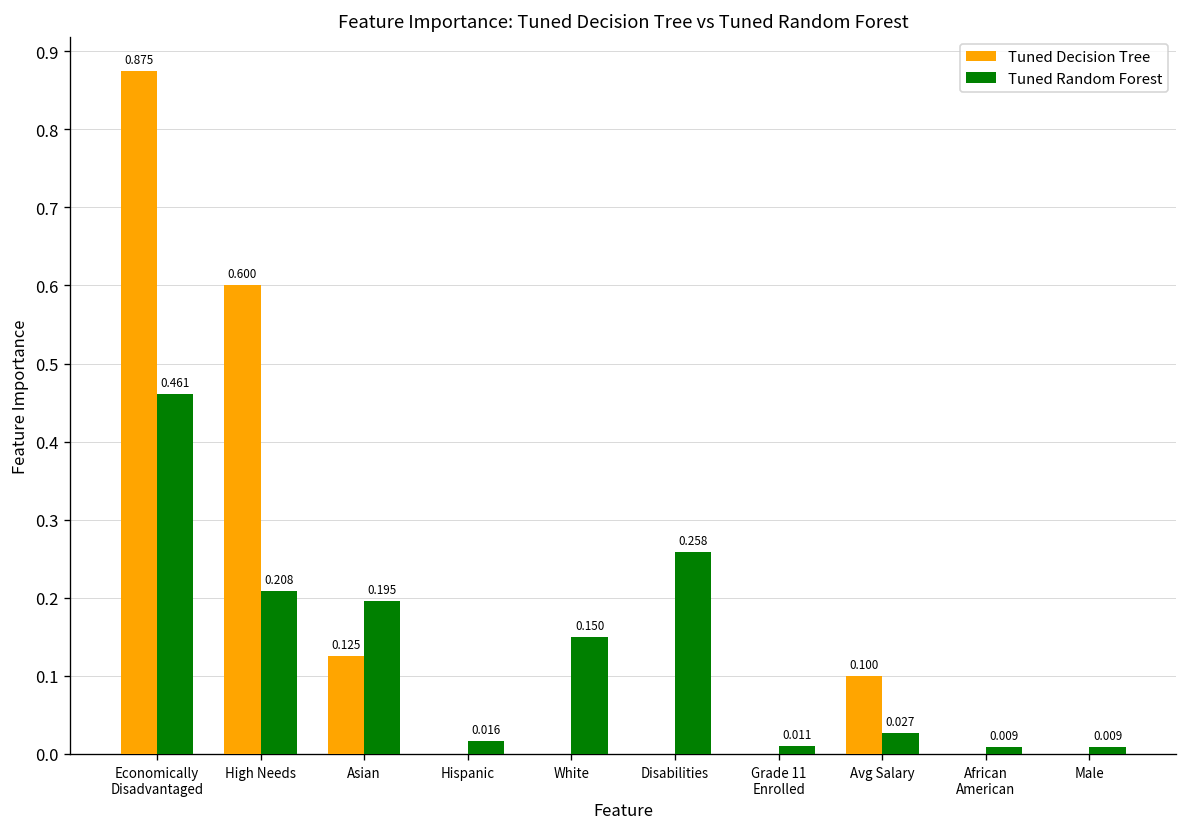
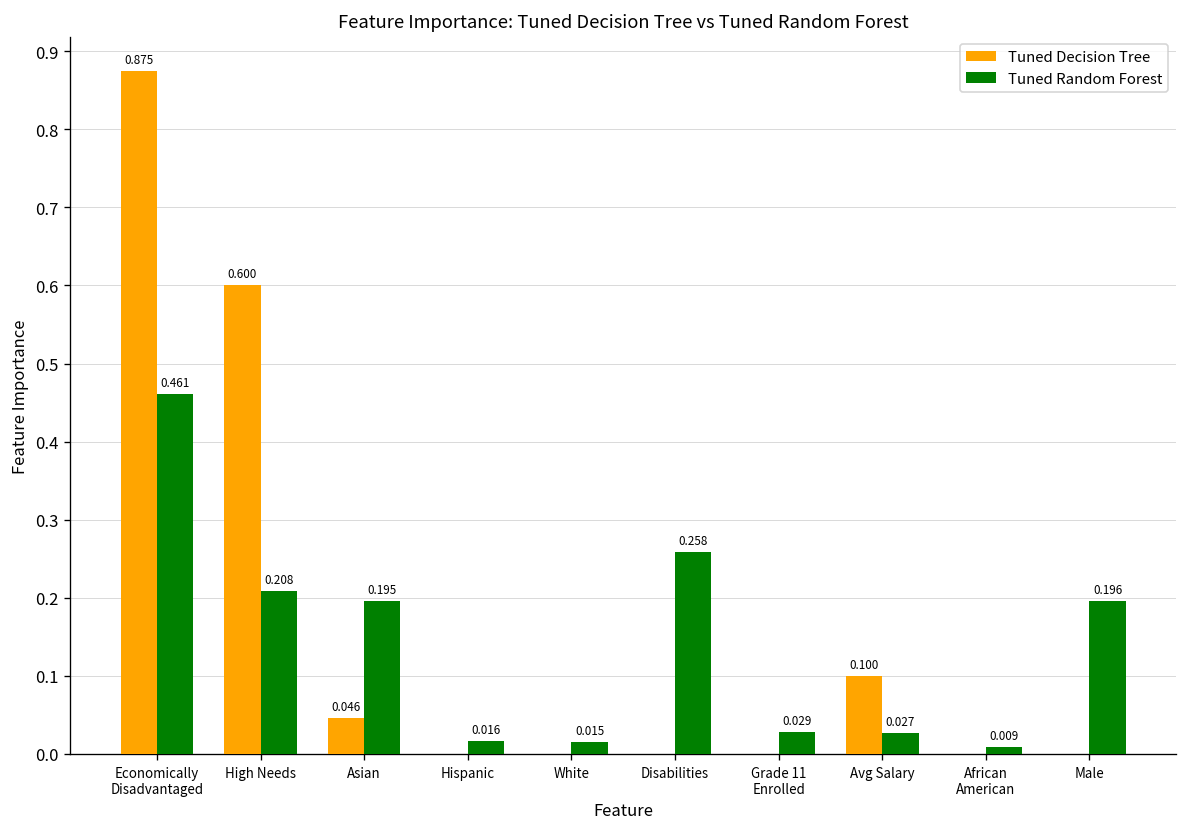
  {
    "Tuned Decision Tree": {
      "Economically Disadvantaged": 0.875,
      "High Needs": 0.600,
-     "Asian": 0.125,
+     "Asian": 0.046,
      "Avg Salary": 0.100
    },
    "Tuned Random Forest": {
      "Economically Disadvantaged": 0.461,
      "High Needs": 0.208,
      "Asian": 0.195,
      "Hispanic": 0.016,
-     "White": 0.150,
+     "White": 0.015,
      "Disabilities": 0.258,
-     "Grade 11 Enrolled": 0.011,
+     "Grade 11 Enrolled": 0.029,
      "Avg Salary": 0.027,
      "African American": 0.009,
-     "Male": 0.009
+     "Male": 0.196
    }
  }
